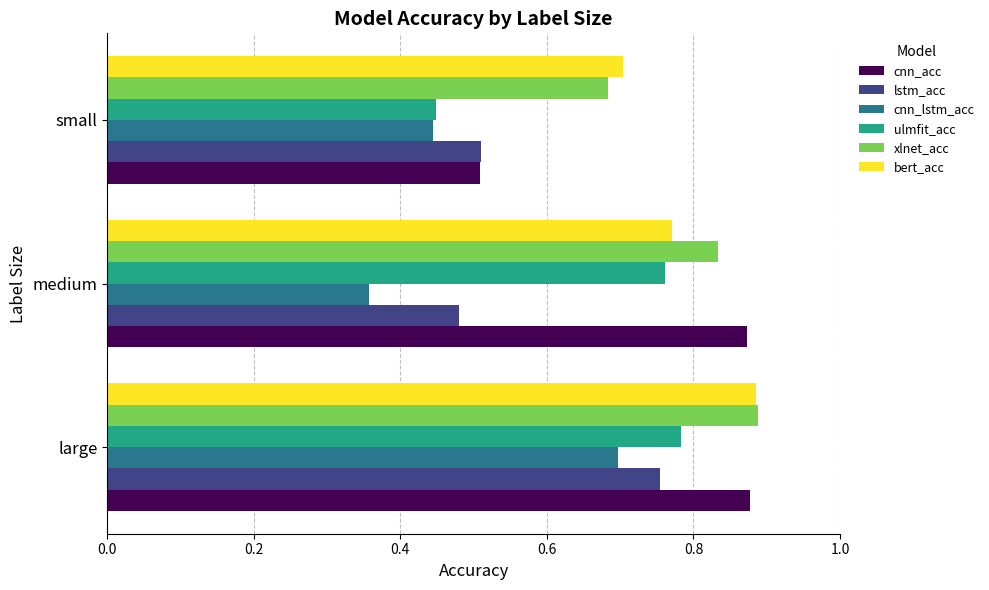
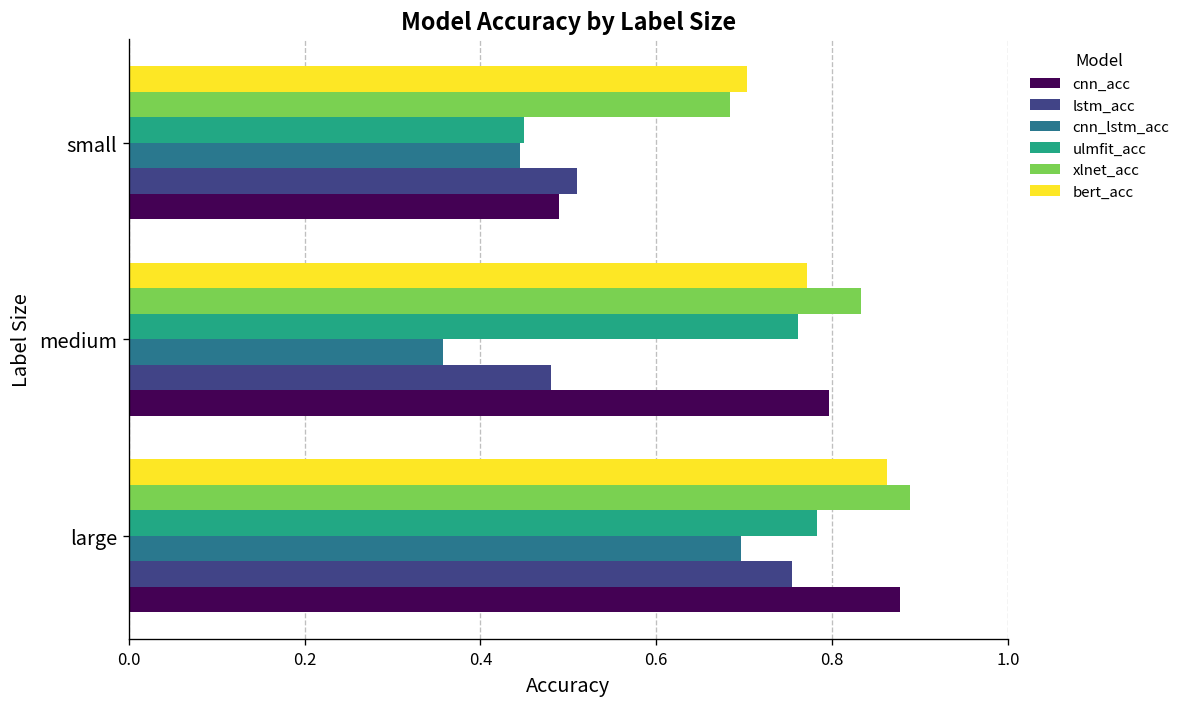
  {
    "cnn_acc": {
-     "small": 0.51,
-     "medium": 0.87,
+     "small": 0.49,
+     "medium": 0.80,
      "large": 0.88
    },
    "xlnet_acc": {
      "small": 0.68,
      "medium": 0.83,
      "large": 0.89
    },
    "bert_acc": {
      "small": 0.70,
      "medium": 0.77,
-     "large": 0.89
+     "large": 0.86
    }
  }
